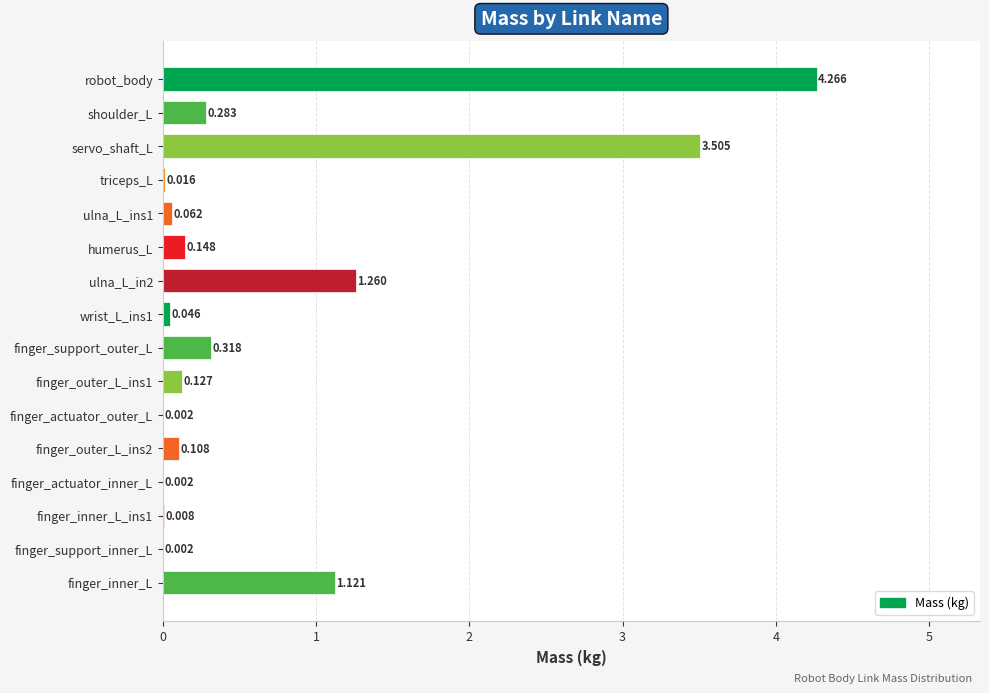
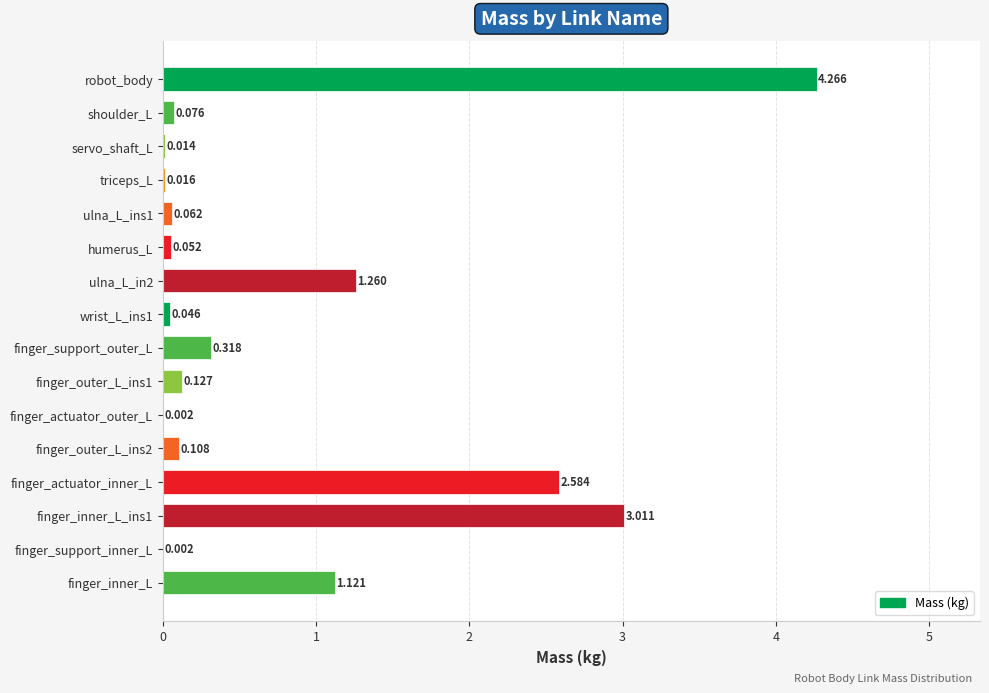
  {
    "robot_body": 4.266,
-   "shoulder_L": 0.283,
-   "servo_shaft_L": 3.505,
+   "shoulder_L": 0.076,
+   "servo_shaft_L": 0.014,
    "triceps_L": 0.016,
    "ulna_L_ins1": 0.062,
-   "humerus_L": 0.148,
+   "humerus_L": 0.052,
    "ulna_L_in2": 1.260,
    "wrist_L_ins1": 0.046,
    "finger_support_outer_L": 0.318,
    "finger_outer_L_ins1": 0.127,
    "finger_actuator_outer_L": 0.002,
    "finger_outer_L_ins2": 0.108,
-   "finger_actuator_inner_L": 0.002,
-   "finger_inner_L_ins1": 0.008,
+   "finger_actuator_inner_L": 2.584,
+   "finger_inner_L_ins1": 3.011,
    "finger_support_inner_L": 0.002,
    "finger_inner_L": 1.121
  }
